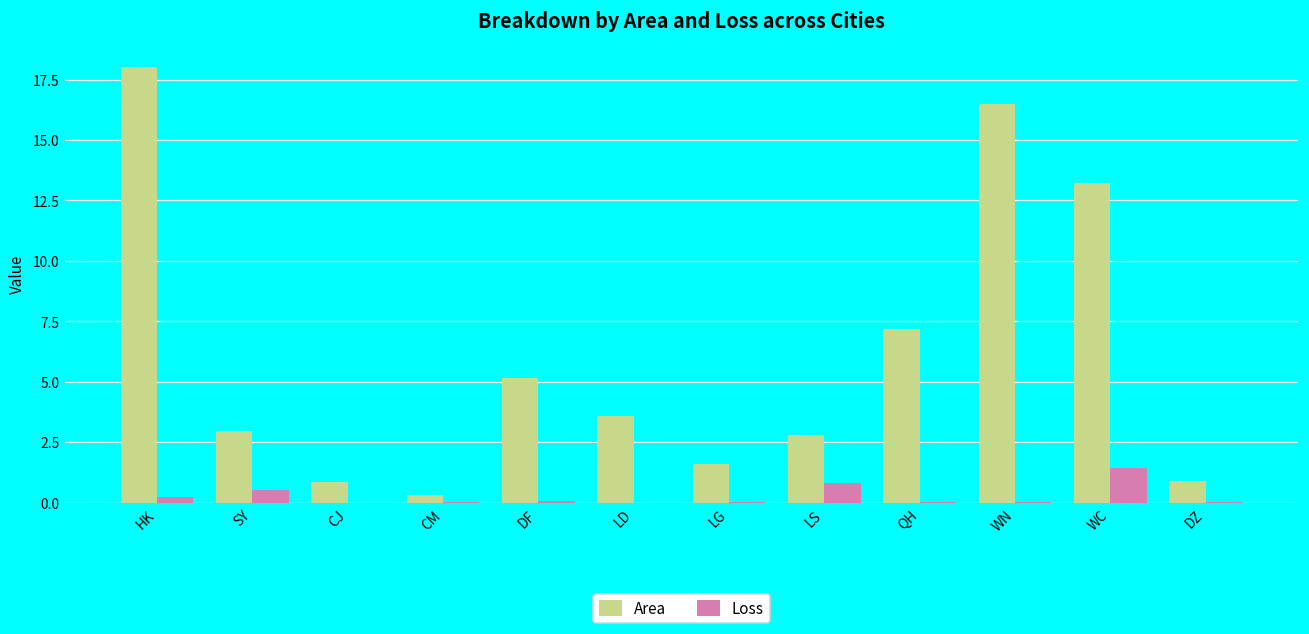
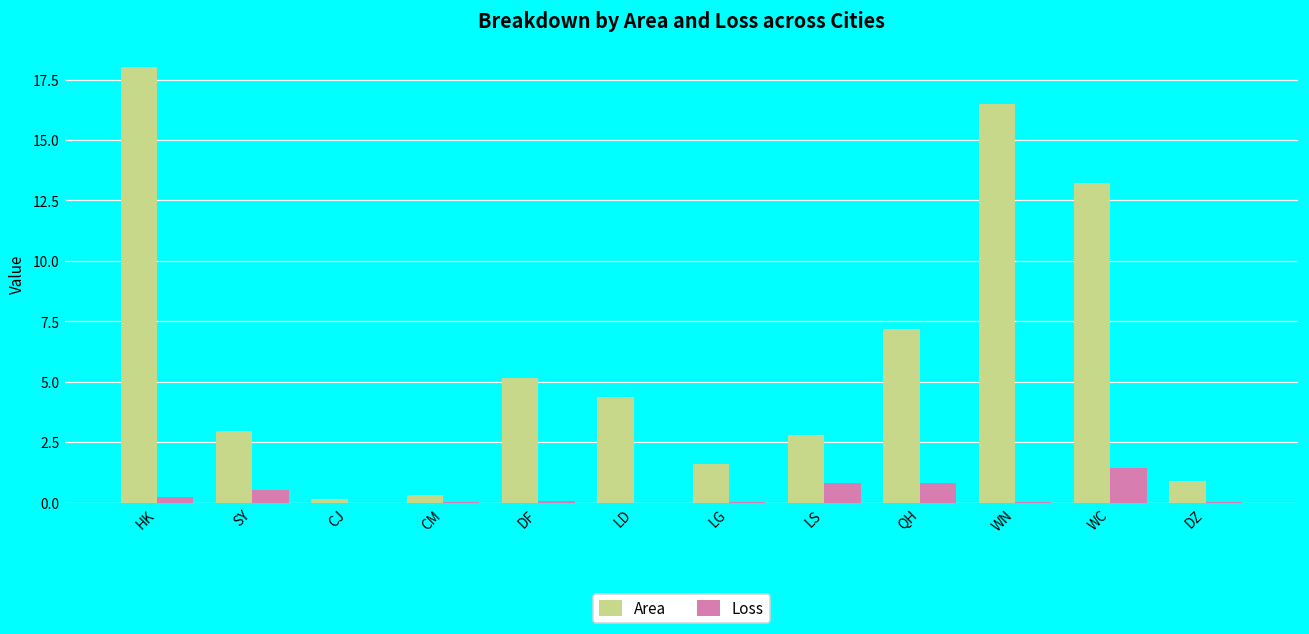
  {
    "Area": {
      "HK": 18.0,
      "SY": 3.0,
-     "CJ": 0.9,
+     "CJ": 0.1,
      "CM": 0.3,
      "DF": 5.2,
-     "LD": 3.6,
+     "LD": 4.4,
      "LG": 1.6,
      "LS": 2.8,
      "QH": 7.2,
      "WN": 16.5,
      "WC": 13.2,
      "DZ": 0.9
    },
    "Loss": {
      "HK": 0.2,
      "SY": 0.5,
      "LS": 0.8,
-     "QH": 0.0,
+     "QH": 0.8,
      "WC": 1.4
    }
  }
